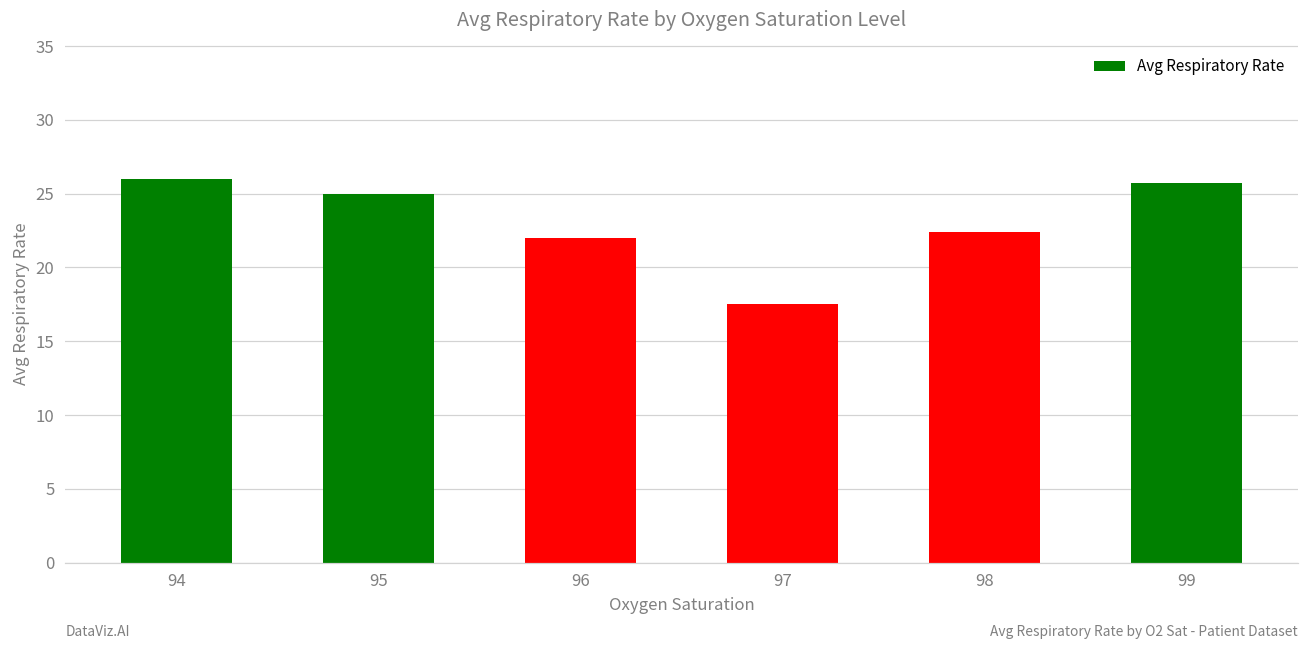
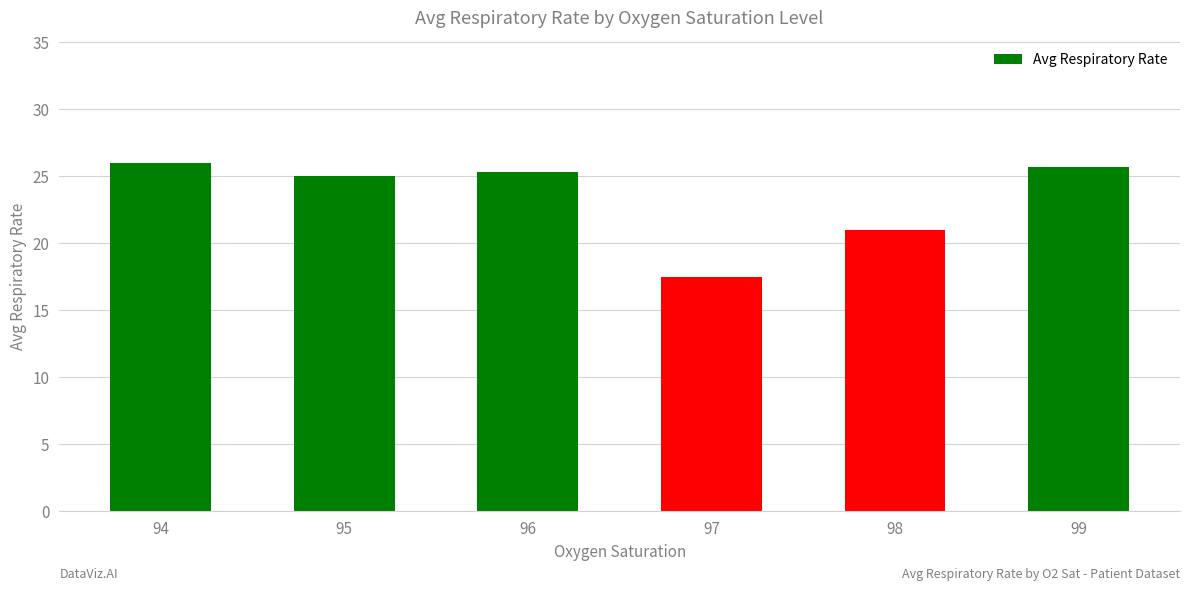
  {
    "94": 26.0,
    "95": 25.0,
-   "96": 22.0,
+   "96": 25.3,
    "97": 17.5,
-   "98": 22.4,
+   "98": 21.0,
    "99": 25.7
  }
